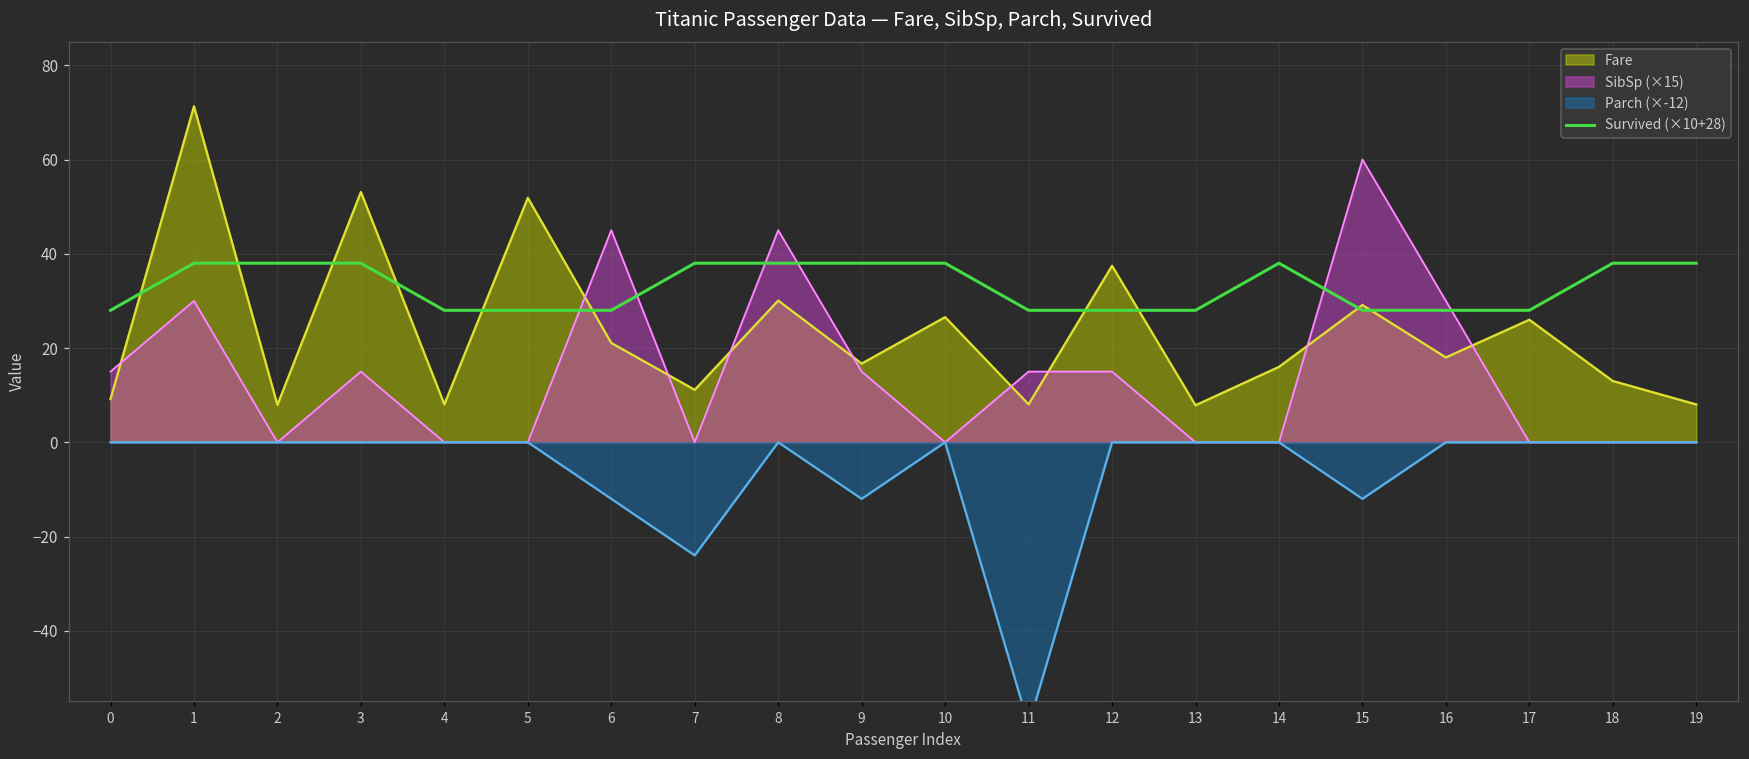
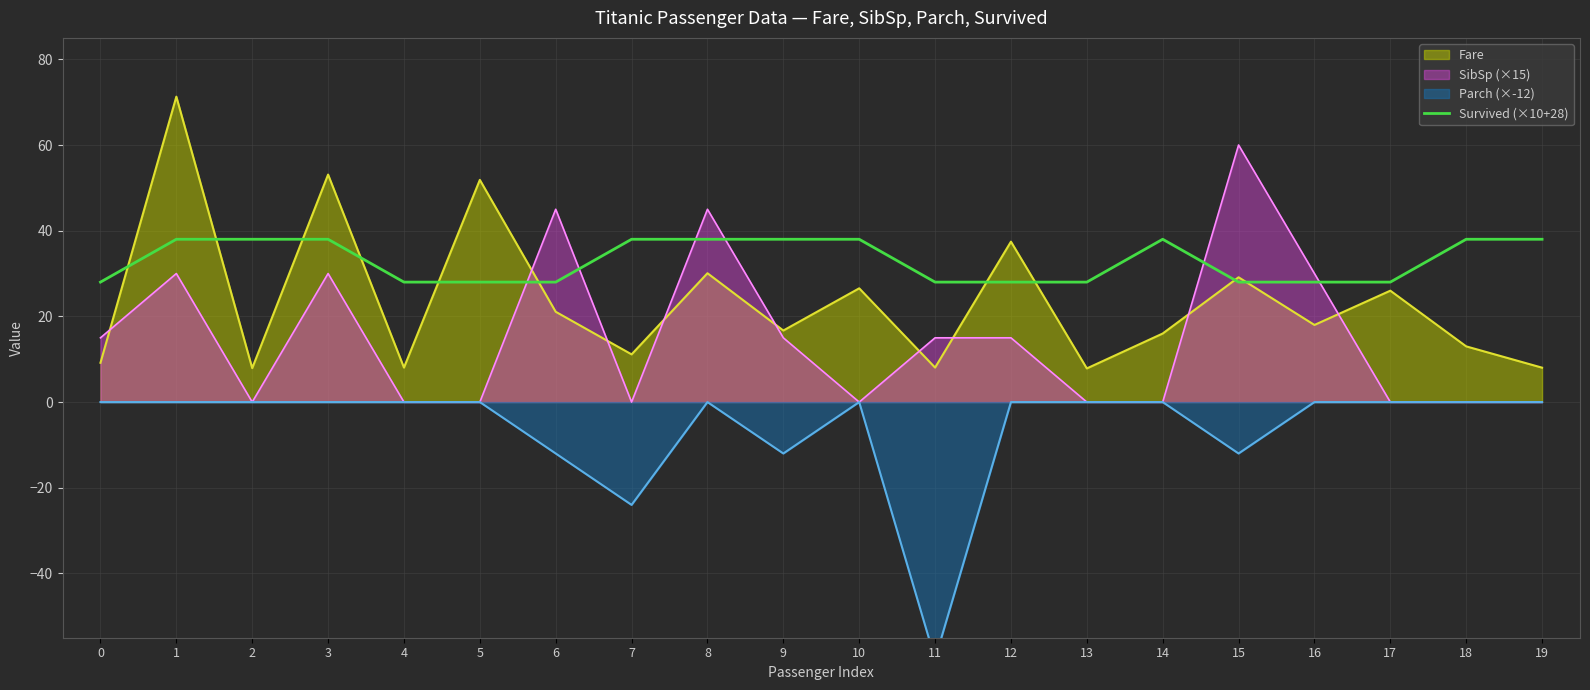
  {
    "Fare": {
      "0": 9,
      "1": 71,
      "2": 8,
      "3": 53,
      "4": 8,
      "5": 52,
      "6": 21,
      "7": 11,
      "8": 30,
      "9": 17,
      "10": 27,
      "11": 8,
      "12": 37,
      "13": 8,
      "14": 16,
      "15": 29,
      "16": 18,
      "17": 26,
      "18": 13,
      "19": 8
    },
    "SibSp (×15)": {
      "0": 15,
      "1": 30,
-     "3": 15,
+     "3": 30,
      "6": 45,
      "8": 45,
      "9": 15,
      "11": 15,
      "12": 15,
      "15": 60,
      "16": 30
    },
    "Survived (×10+28)": {
      "0": 28,
      "1": 38,
      "2": 38,
      "3": 38,
      "4": 28,
      "5": 28,
      "6": 28,
      "7": 38,
      "8": 38,
      "9": 38,
      "10": 38,
      "11": 28,
      "12": 28,
      "13": 28,
      "14": 38,
      "15": 28,
      "16": 28,
      "17": 28,
      "18": 38,
      "19": 38
    }
  }
